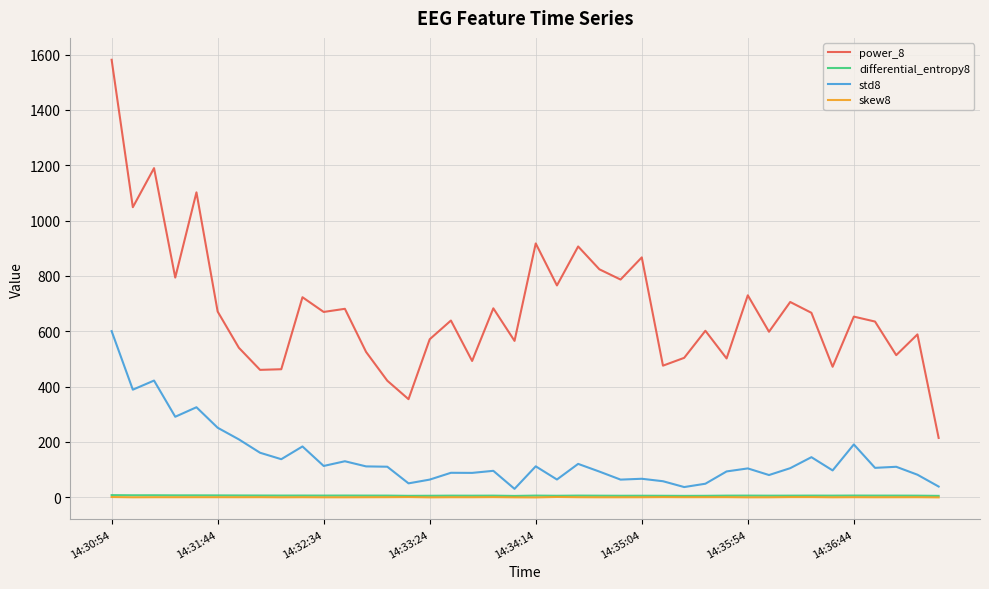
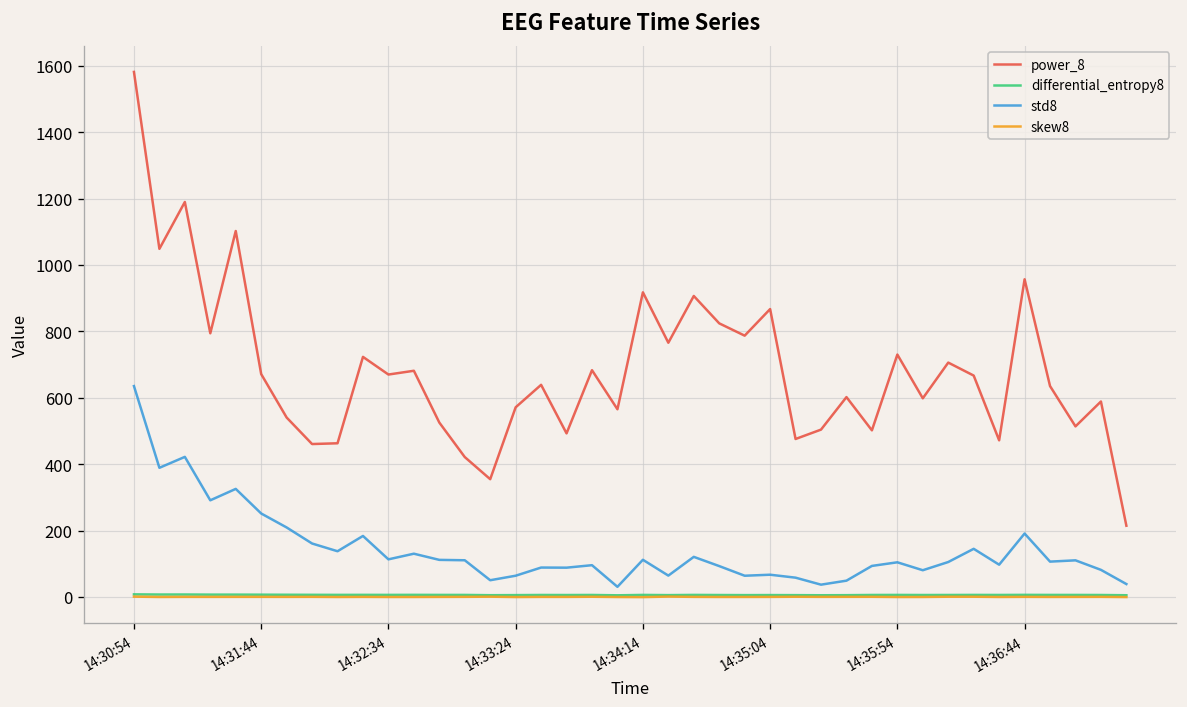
  {
    "power_8": {
      "14:30:54": 1580,
      "14:31:44": 670,
      "14:32:34": 670,
      "14:33:24": 570,
      "14:34:14": 920,
      "14:35:04": 870,
      "14:35:54": 730,
-     "14:36:44": 650
+     "14:36:44": 960
    },
    "std8": {
-     "14:30:54": 600,
+     "14:30:54": 640,
      "14:31:44": 250,
      "14:32:34": 110,
      "14:33:24": 60,
      "14:34:14": 110,
      "14:35:04": 70,
      "14:35:54": 100,
      "14:36:44": 190
    }
  }
